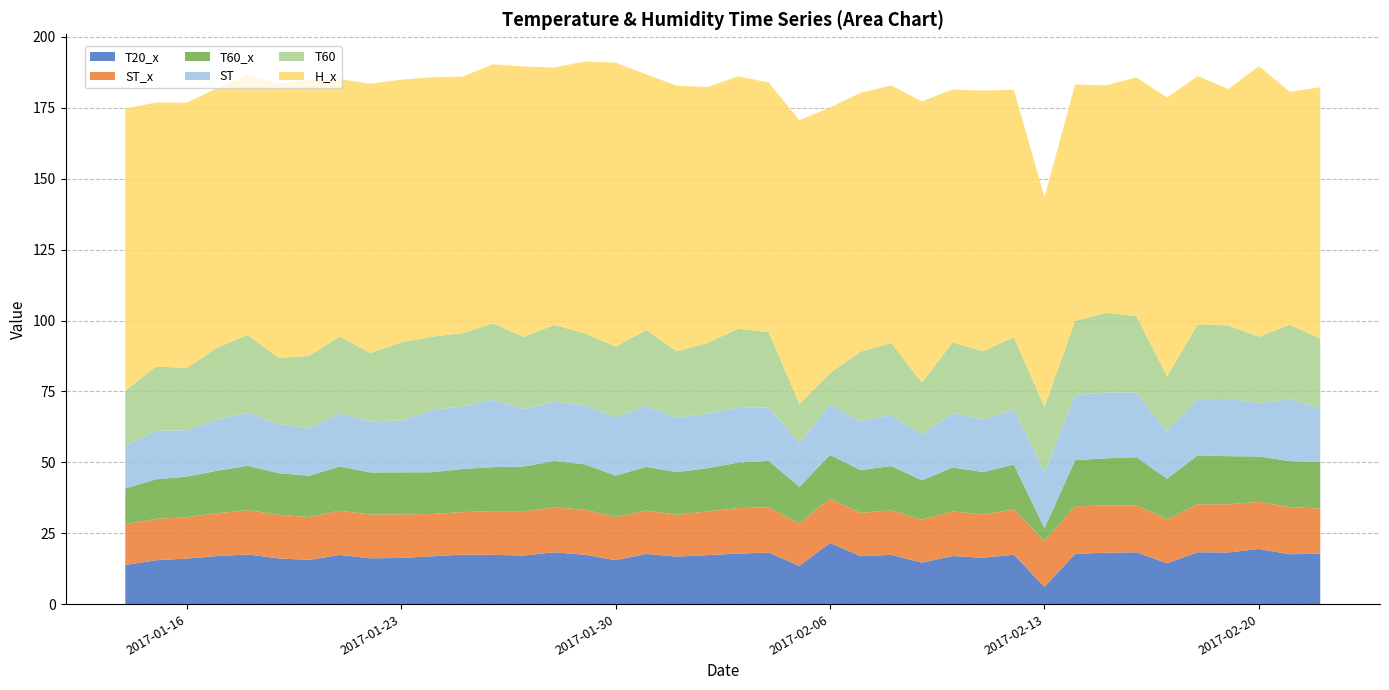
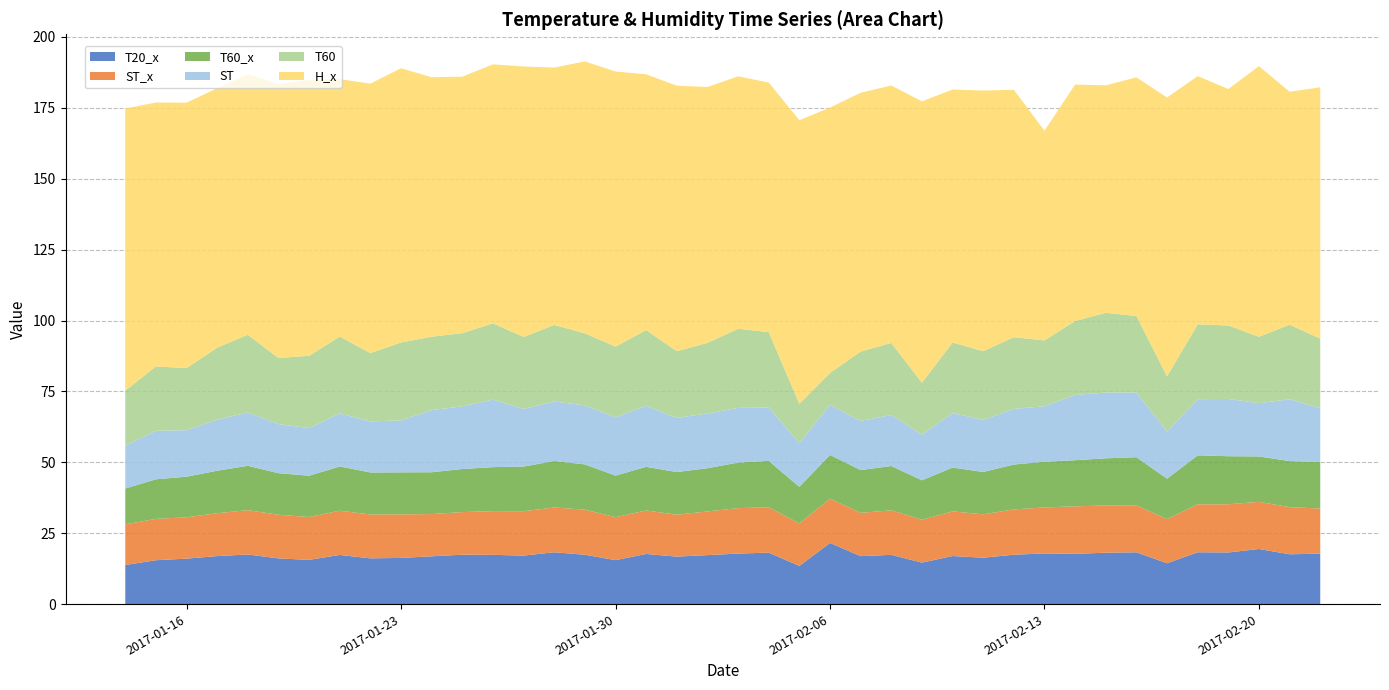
  {
    "T20_x": {
      "2017-01-16": 16,
      "2017-01-23": 16,
      "2017-01-30": 16,
      "2017-02-06": 22,
-     "2017-02-13": 6,
+     "2017-02-13": 18,
      "2017-02-20": 19
    },
    "ST_x": {
      "2017-01-16": 15,
      "2017-01-23": 15,
      "2017-01-30": 15,
      "2017-02-06": 16,
      "2017-02-13": 16,
      "2017-02-20": 17
    },
    "T60_x": {
      "2017-01-16": 14,
      "2017-01-23": 15,
      "2017-01-30": 15,
      "2017-02-06": 15,
-     "2017-02-13": 5,
+     "2017-02-13": 16,
      "2017-02-20": 16
    },
    "ST": {
      "2017-01-16": 16,
      "2017-01-23": 18,
      "2017-01-30": 21,
      "2017-02-06": 18,
      "2017-02-13": 20,
      "2017-02-20": 19
    },
    "T60": {
      "2017-01-16": 22,
      "2017-01-23": 28,
      "2017-01-30": 25,
      "2017-02-06": 11,
      "2017-02-13": 23,
      "2017-02-20": 23
    },
    "H_x": {
      "2017-01-16": 94,
-     "2017-01-23": 93,
-     "2017-01-30": 100,
+     "2017-01-23": 97,
+     "2017-01-30": 97,
      "2017-02-06": 94,
      "2017-02-13": 74,
      "2017-02-20": 95
    }
  }
